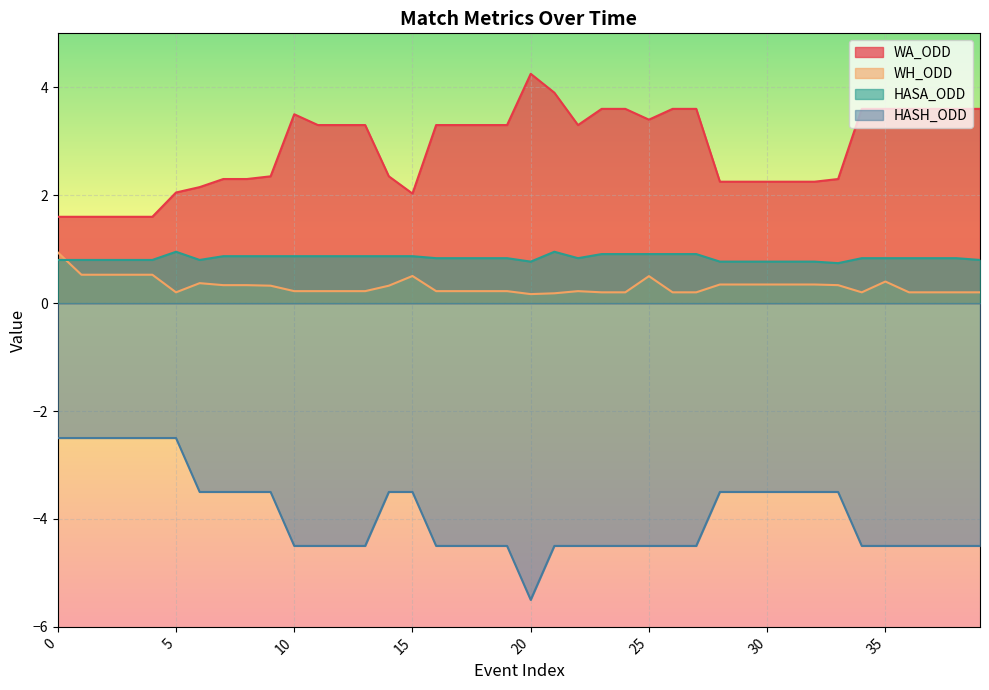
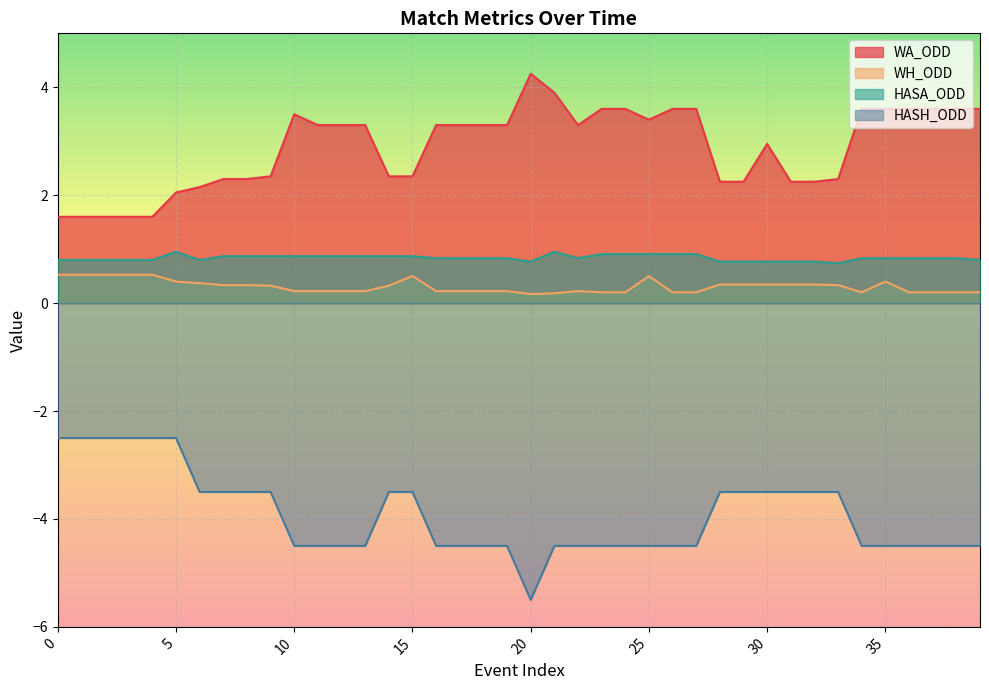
  {
    "WA_ODD": {
      "0": 1.6,
      "5": 2.1,
      "10": 3.5,
-     "15": 2.0,
+     "15": 2.4,
      "20": 4.3,
      "25": 3.4,
-     "30": 2.3
+     "30": 3.0
    },
    "WH_ODD": {
-     "0": 0.9,
-     "5": 0.2,
+     "0": 0.5,
+     "5": 0.4,
      "10": 0.2,
      "15": 0.5,
      "20": 0.2,
      "25": 0.5,
      "30": 0.3,
      "35": 0.4
    }
  }
